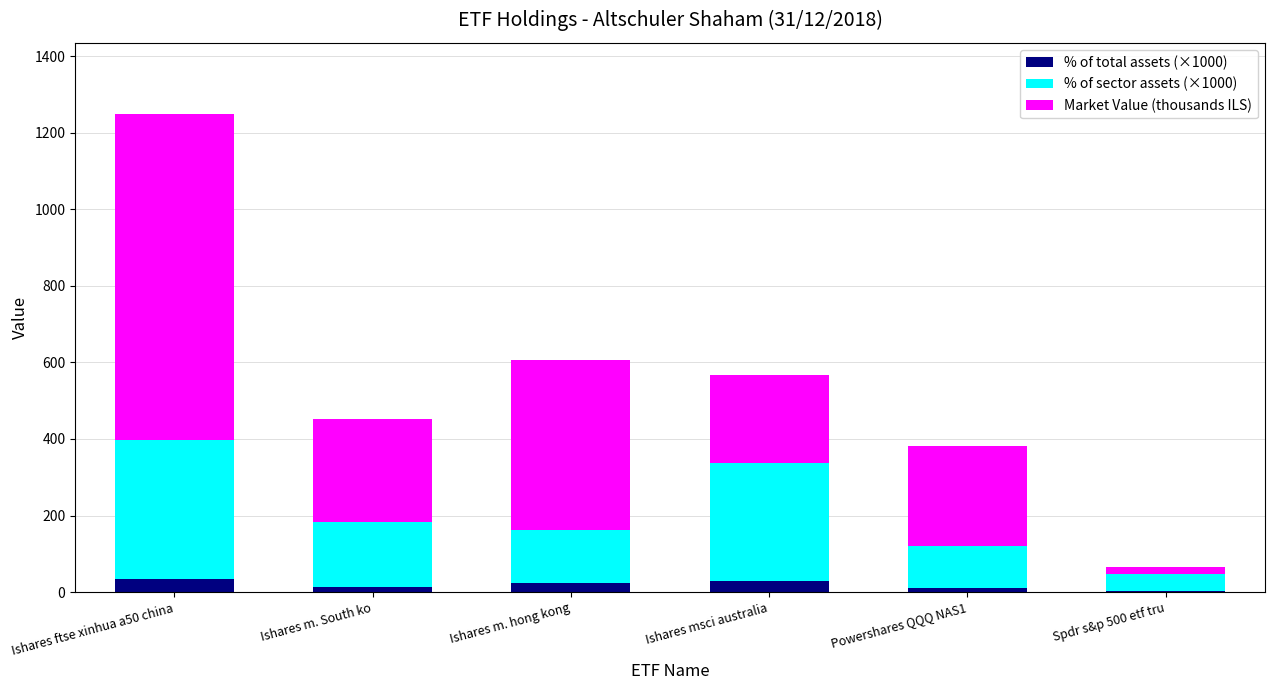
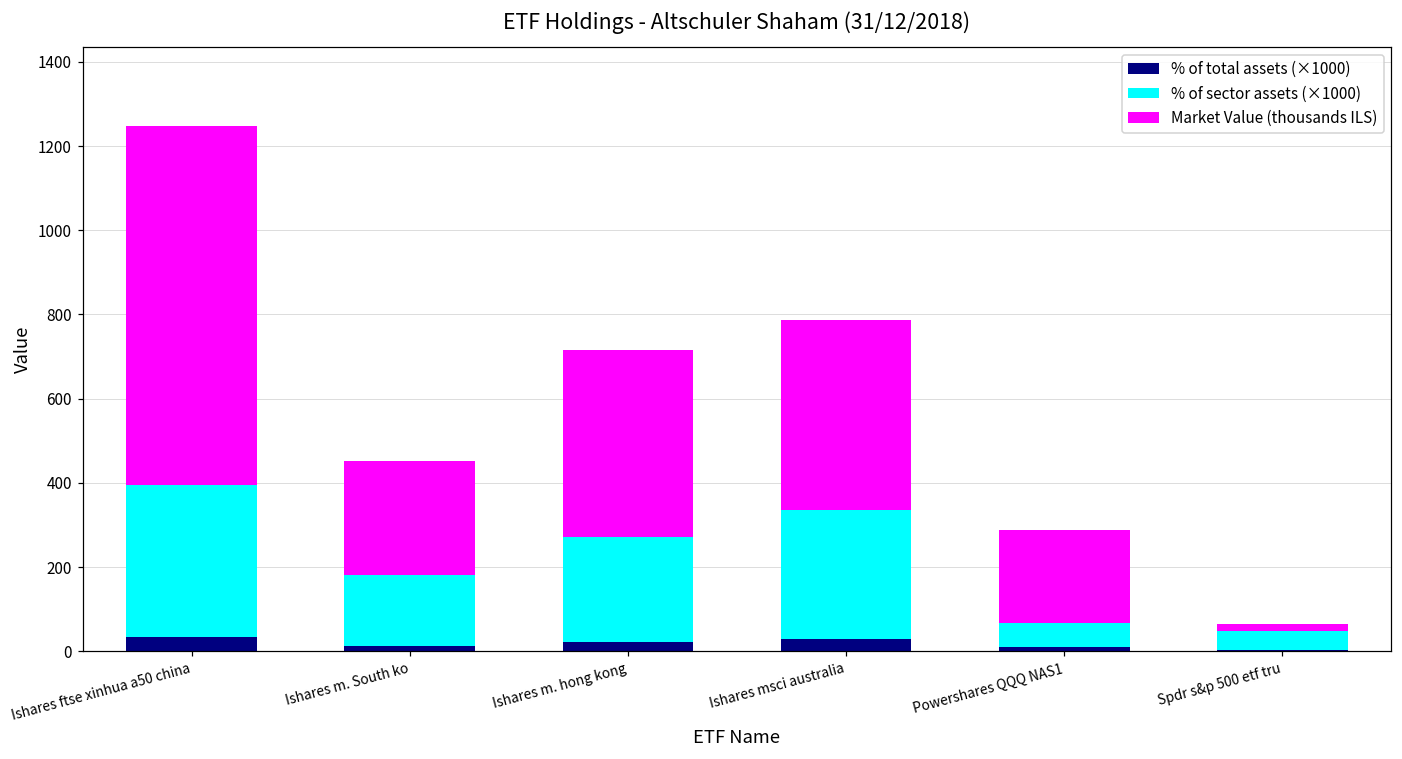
  {
    "% of total assets (×1000)": {
      "Ishares ftse xinhua a50 china": 30,
      "Ishares m. South ko": 10,
      "Ishares m. hong kong": 20,
      "Ishares msci australia": 30,
      "Powershares QQQ NAS1": 10
    },
    "% of sector assets (×1000)": {
      "Ishares ftse xinhua a50 china": 360,
      "Ishares m. South ko": 170,
-     "Ishares m. hong kong": 140,
+     "Ishares m. hong kong": 250,
      "Ishares msci australia": 310,
-     "Powershares QQQ NAS1": 110,
+     "Powershares QQQ NAS1": 60,
      "Spdr s&p 500 etf tru": 40
    },
    "Market Value (thousands ILS)": {
      "Ishares ftse xinhua a50 china": 850,
      "Ishares m. South ko": 270,
      "Ishares m. hong kong": 440,
-     "Ishares msci australia": 230,
-     "Powershares QQQ NAS1": 260,
+     "Ishares msci australia": 450,
+     "Powershares QQQ NAS1": 220,
      "Spdr s&p 500 etf tru": 20
    }
  }
